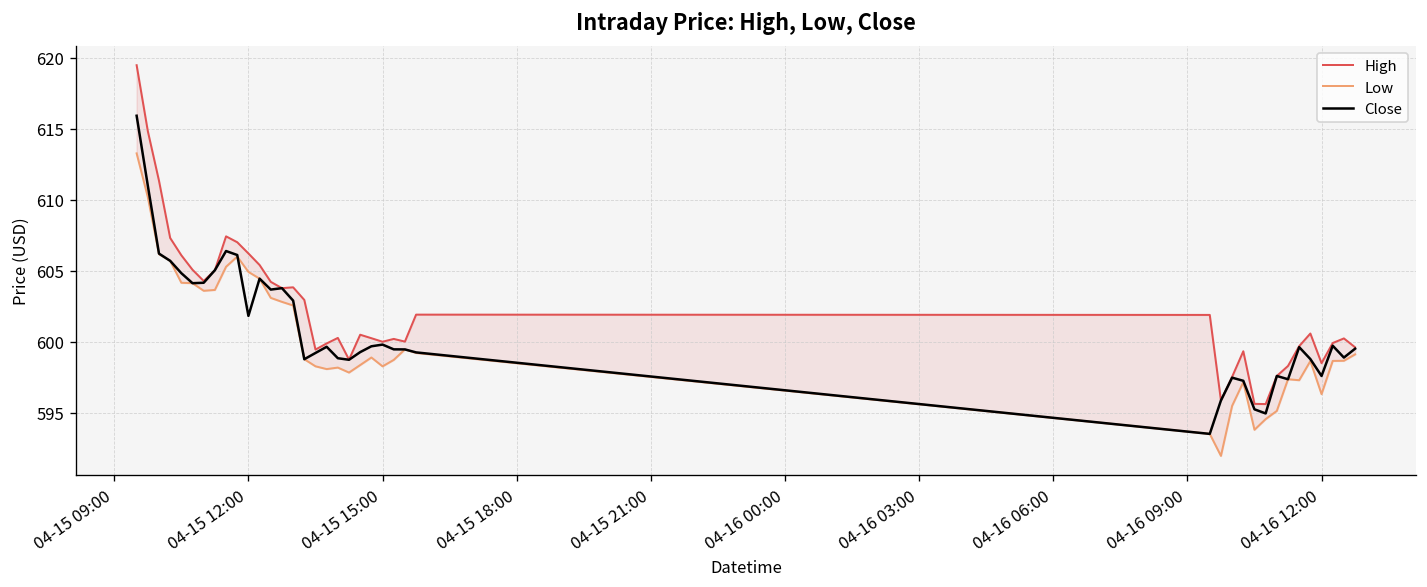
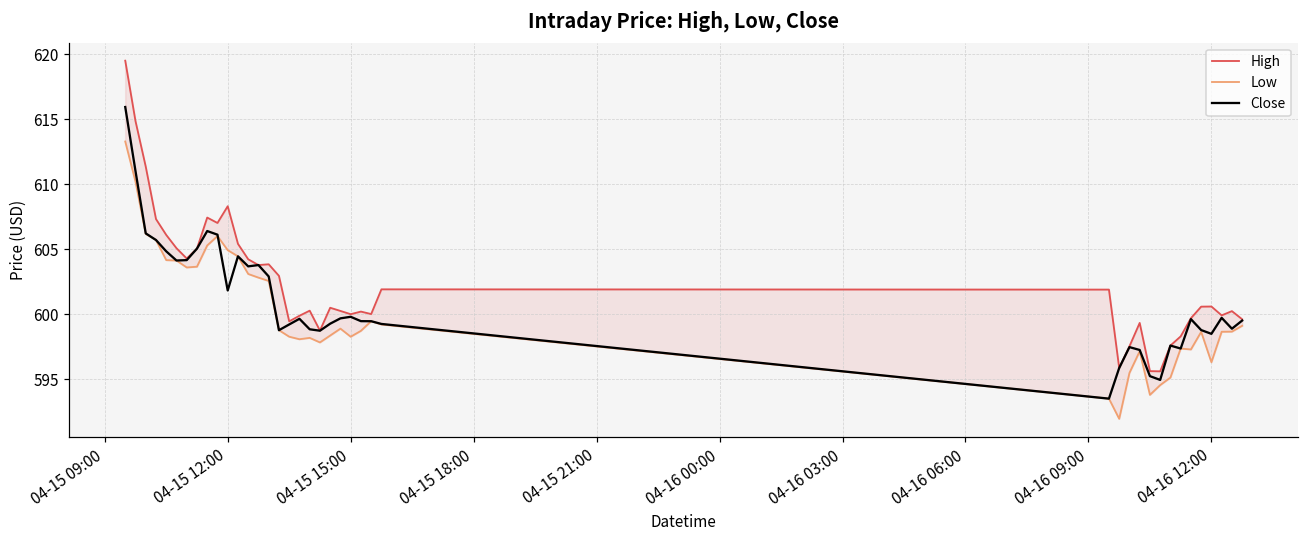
  {
    "High": {
-     "04-15 12:00": 606.2,
-     "04-16 12:00": 598.5
+     "04-15 12:00": 608.3,
+     "04-16 12:00": 600.6
    },
    "Low": {
      "04-15 12:00": 604.9,
      "04-15 15:00": 598.3,
      "04-16 12:00": 596.3
    },
    "Close": {
      "04-15 12:00": 601.8,
-     "04-16 12:00": 597.6
+     "04-16 12:00": 598.5
    }
  }
